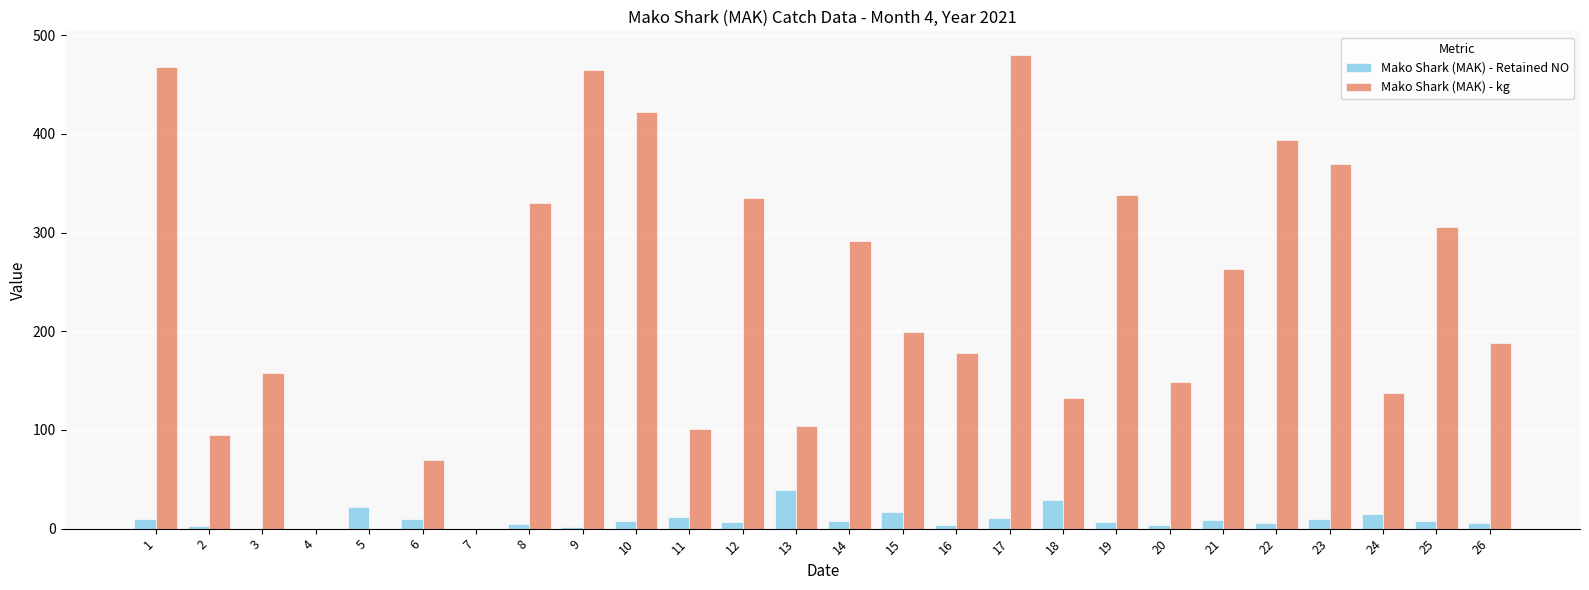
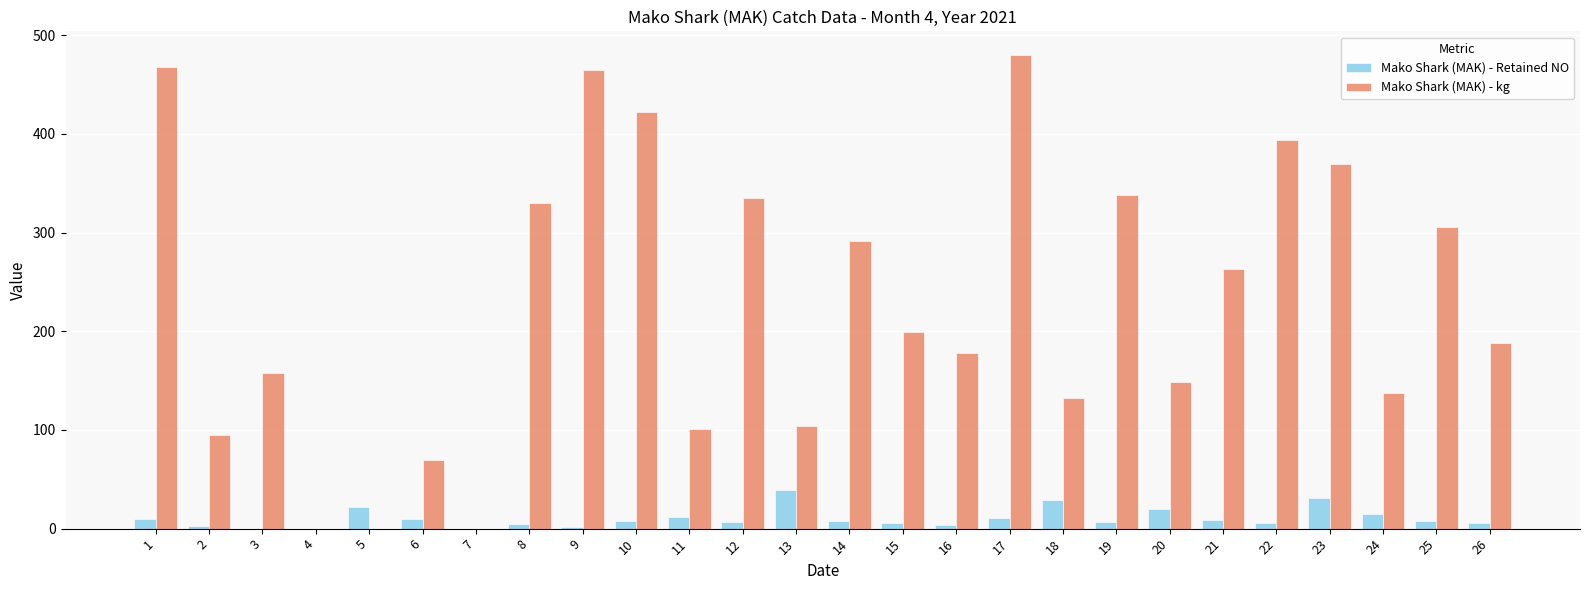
  {
    "Mako Shark (MAK) - Retained NO": {
      "1": 10,
      "2": 0,
      "3": 0,
      "4": 0,
      "5": 20,
      "6": 10,
      "7": 0,
      "8": 10,
      "10": 10,
      "11": 10,
      "12": 10,
      "13": 40,
      "14": 10,
-     "15": 20,
+     "15": 10,
      "16": 0,
      "17": 10,
      "18": 30,
      "19": 10,
-     "20": 0,
+     "20": 20,
      "21": 10,
      "22": 10,
-     "23": 10,
+     "23": 30,
      "24": 20,
      "25": 10,
      "26": 10
    },
    "Mako Shark (MAK) - kg": {
      "1": 470,
      "2": 100,
      "3": 160,
      "4": 0,
      "5": 0,
      "6": 70,
      "7": 0,
      "8": 330,
      "9": 470,
      "10": 420,
      "11": 100,
      "12": 340,
      "13": 100,
      "14": 290,
      "15": 200,
      "16": 180,
      "17": 480,
      "18": 130,
      "19": 340,
      "20": 150,
      "21": 260,
      "22": 390,
      "23": 370,
      "24": 140,
      "25": 310,
      "26": 190
    }
  }
